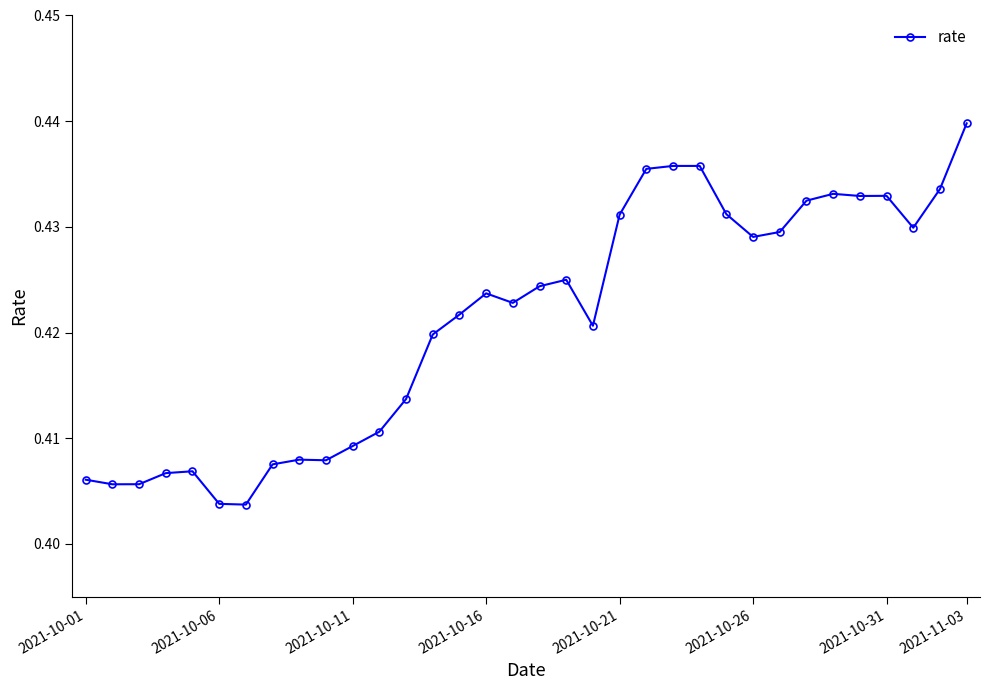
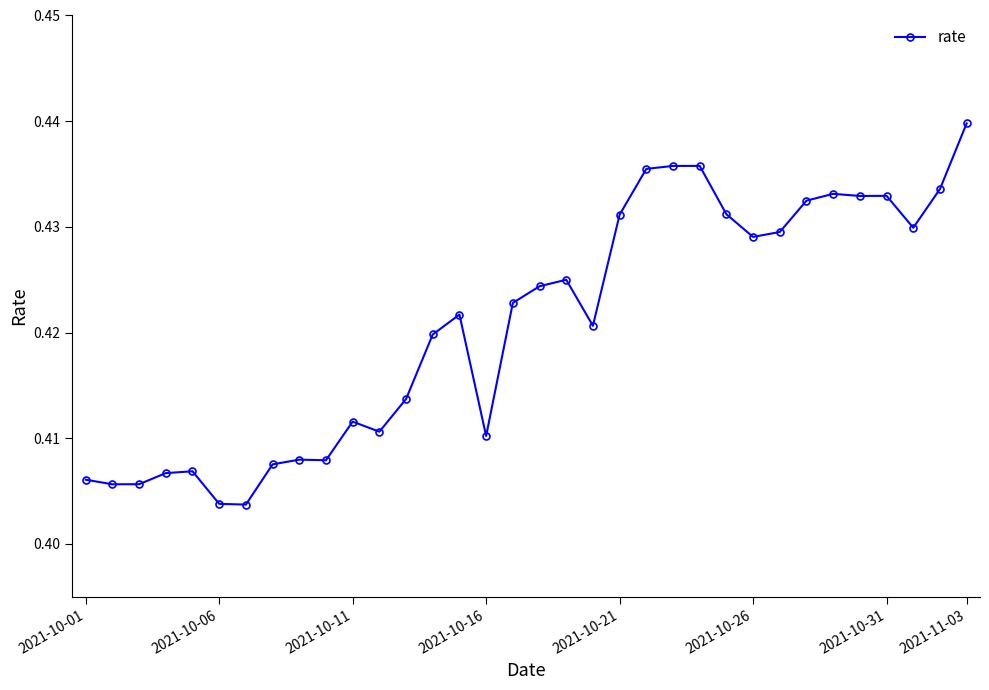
  {
    "2021-10-01": 0.4061,
    "2021-10-06": 0.4038,
-   "2021-10-11": 0.4093,
-   "2021-10-16": 0.4237,
+   "2021-10-11": 0.4116,
+   "2021-10-16": 0.4102,
    "2021-10-21": 0.4312,
    "2021-10-26": 0.4290,
    "2021-10-31": 0.4329,
    "2021-11-03": 0.4398
  }
